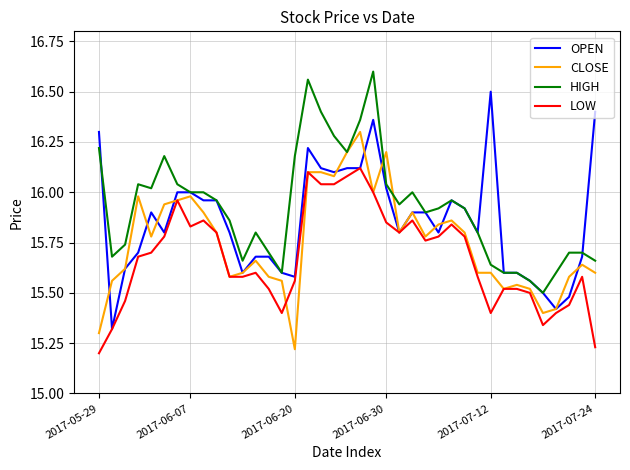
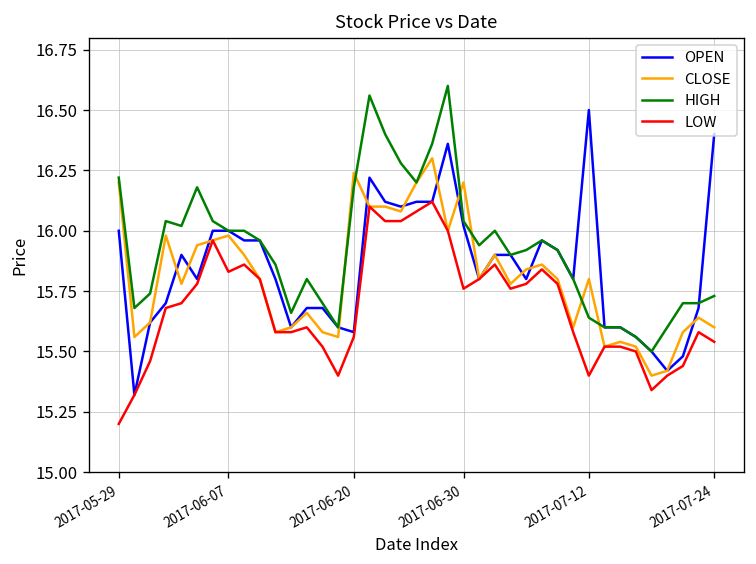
  {
    "OPEN": {
-     "2017-05-29": 16.3,
+     "2017-05-29": 16.0,
      "2017-06-20": 15.58,
      "2017-06-30": 16.02,
      "2017-07-12": 16.5
    },
    "CLOSE": {
-     "2017-05-29": 15.3,
+     "2017-05-29": 16.2,
      "2017-06-07": 15.98,
-     "2017-06-20": 15.22,
+     "2017-06-20": 16.24,
      "2017-06-30": 16.20,
-     "2017-07-12": 15.6,
+     "2017-07-12": 15.8,
      "2017-07-24": 15.60
    },
    "HIGH": {
      "2017-05-29": 16.22,
      "2017-06-20": 16.18,
      "2017-06-30": 16.04,
      "2017-07-12": 15.64,
-     "2017-07-24": 15.66
+     "2017-07-24": 15.73
    },
    "LOW": {
      "2017-05-29": 15.20,
      "2017-06-07": 15.83,
      "2017-06-20": 15.56,
-     "2017-06-30": 15.85,
+     "2017-06-30": 15.76,
      "2017-07-12": 15.40,
-     "2017-07-24": 15.23
+     "2017-07-24": 15.54
    }
  }
